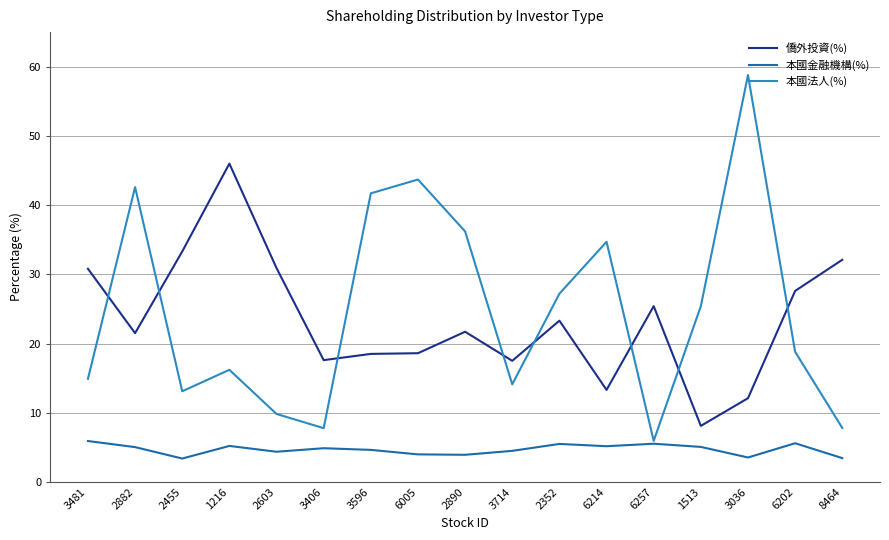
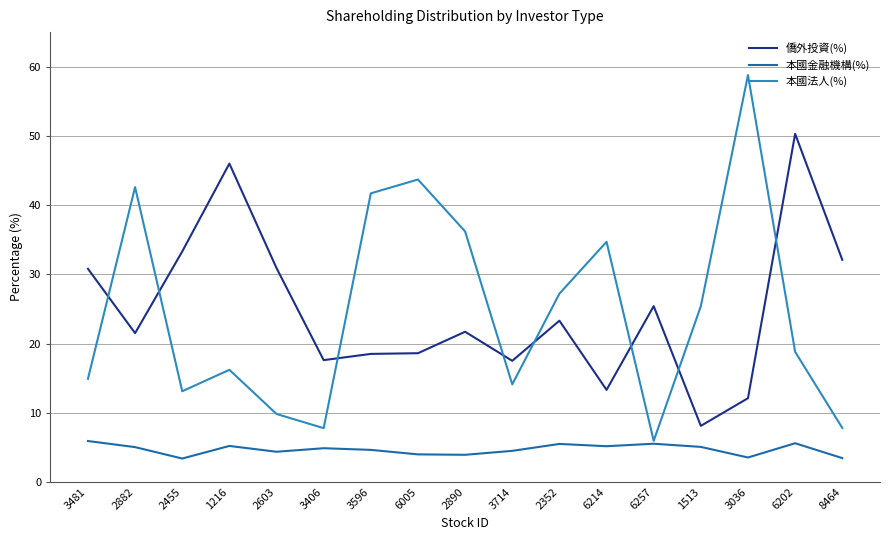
  {
    "僑外投資(%)": {
      "3481": 31,
      "2882": 22,
      "2455": 33,
      "1216": 46,
      "2603": 31,
      "3406": 18,
      "3596": 19,
      "6005": 19,
      "2890": 22,
      "3714": 18,
      "2352": 23,
      "6214": 13,
      "6257": 25,
      "1513": 8,
      "3036": 12,
-     "6202": 28,
+     "6202": 50,
      "8464": 32
    }
  }
